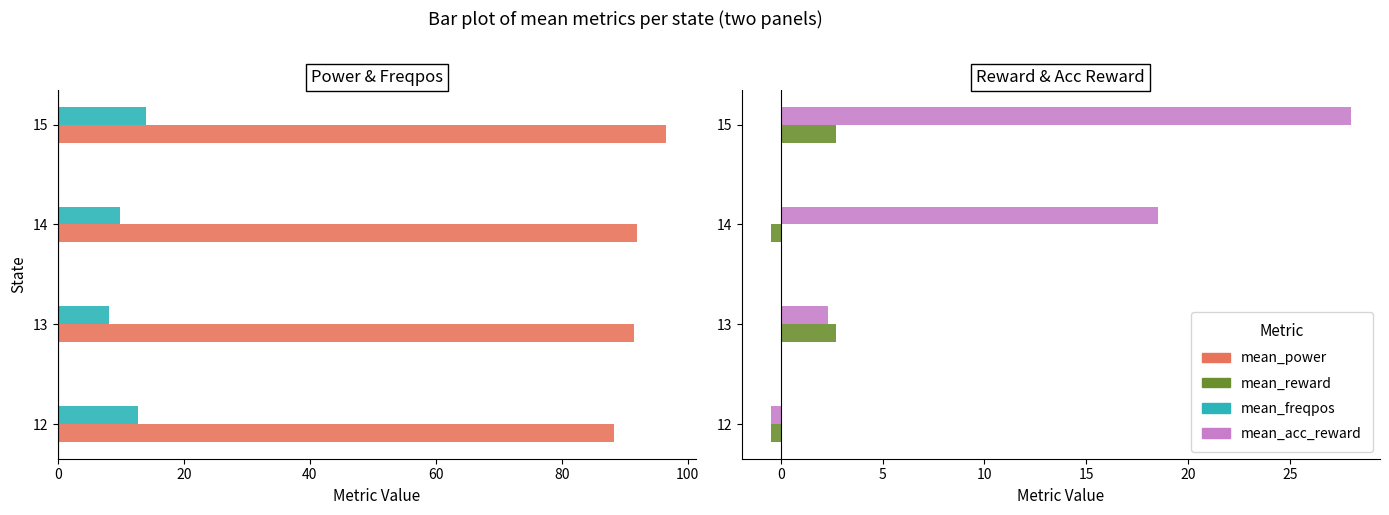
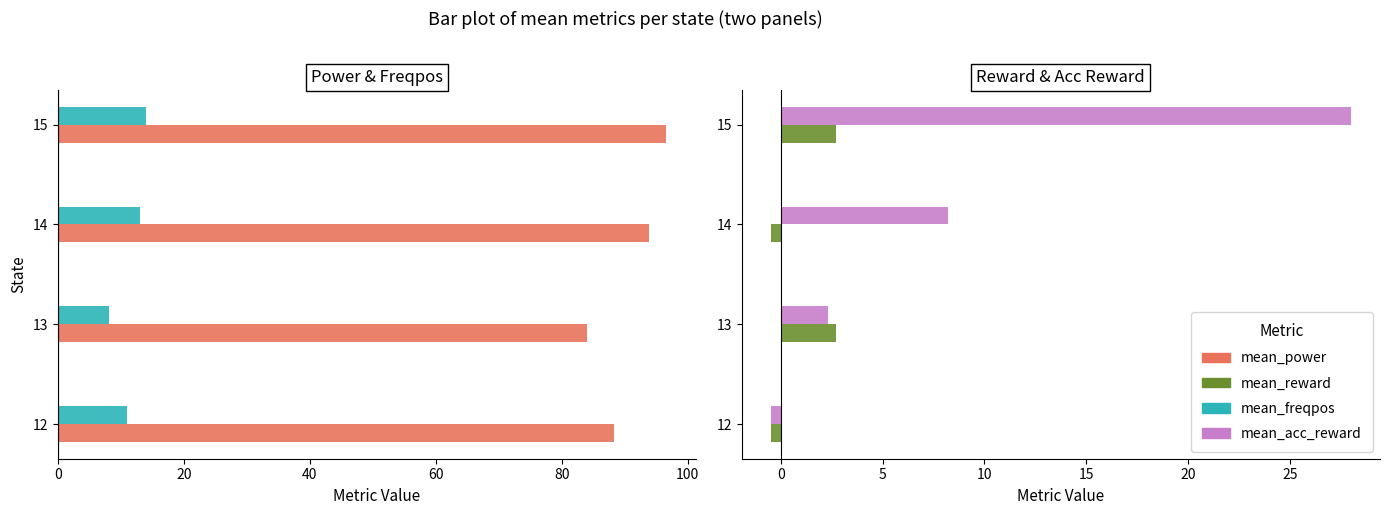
  {
    "Power & Freqpos": {
      "mean_power": {
        "15": 97,
-       "14": 92,
-       "13": 92,
+       "14": 94,
+       "13": 84,
        "12": 88
      },
      "mean_freqpos": {
        "15": 14,
-       "14": 10,
+       "14": 13,
        "13": 8,
-       "12": 13
+       "12": 11
      }
    },
    "Reward & Acc Reward": {
      "mean_reward": {
        "15": 2.7,
        "14": -0.5,
        "13": 2.7,
        "12": -0.5
      },
      "mean_acc_reward": {
        "15": 28.0,
-       "14": 18.5,
+       "14": 8.2,
        "13": 2.3,
        "12": -0.5
      }
    }
  }
